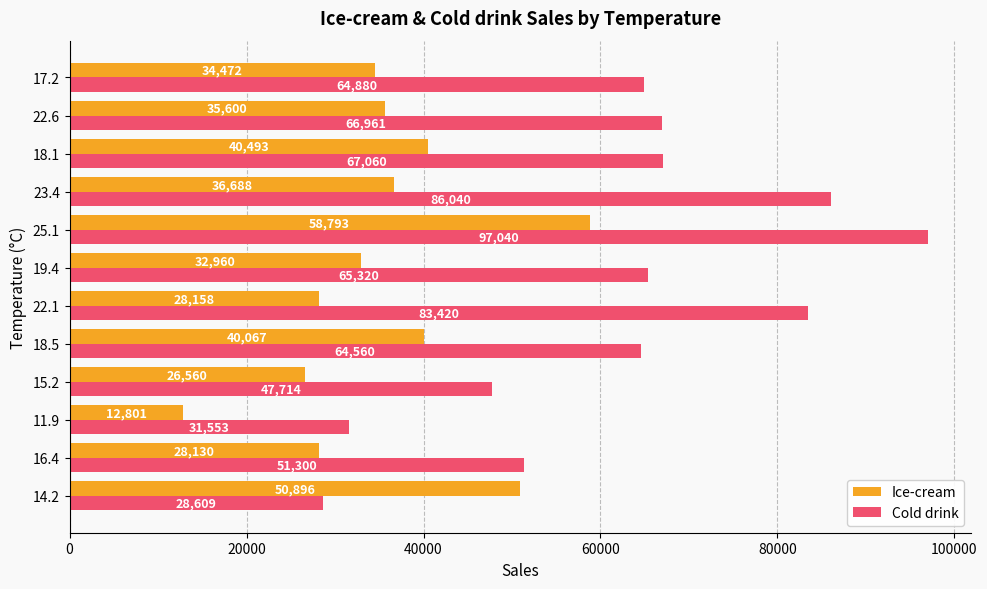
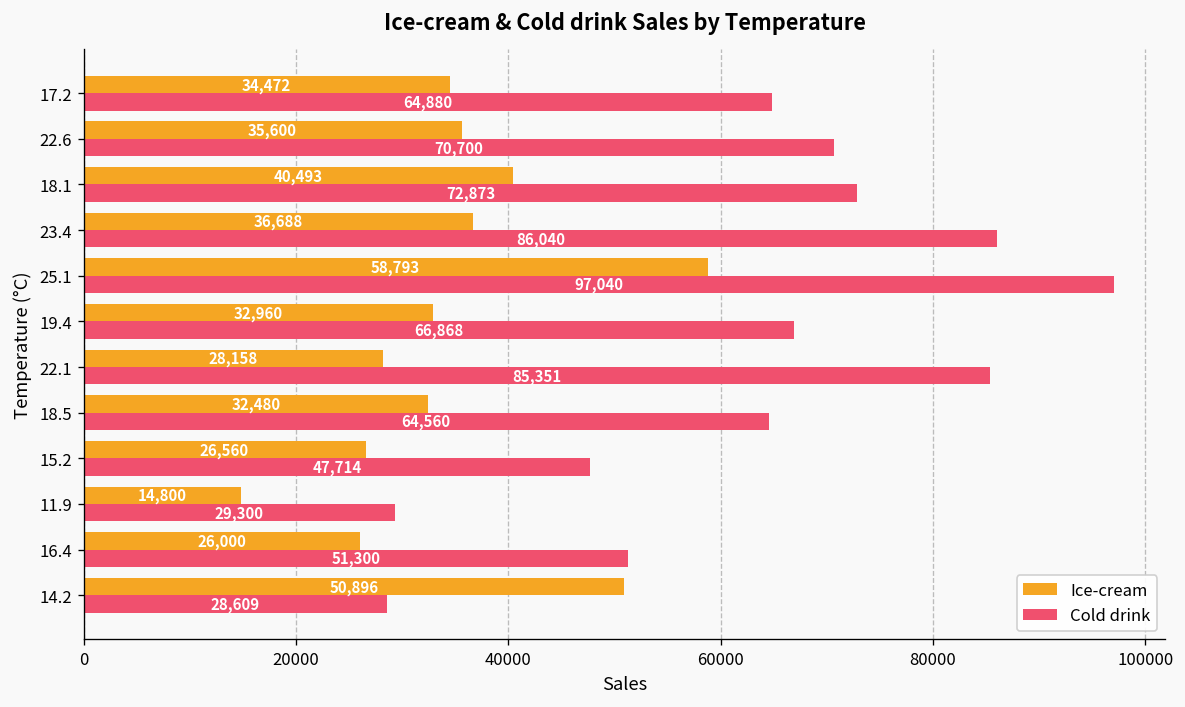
  {
    "Ice-cream": {
      "17.2": "34,472",
      "22.6": "35,600",
      "18.1": "40,493",
      "23.4": "36,688",
      "25.1": "58,793",
      "19.4": "32,960",
      "22.1": "28,158",
-     "18.5": "40,067",
+     "18.5": "32,480",
      "15.2": "26,560",
-     "11.9": "12,801",
-     "16.4": "28,130",
+     "11.9": "14,800",
+     "16.4": "26,000",
      "14.2": "50,896"
    },
    "Cold drink": {
      "17.2": "64,880",
-     "22.6": "66,961",
-     "18.1": "67,060",
+     "22.6": "70,700",
+     "18.1": "72,873",
      "23.4": "86,040",
      "25.1": "97,040",
-     "19.4": "65,320",
-     "22.1": "83,420",
+     "19.4": "66,868",
+     "22.1": "85,351",
      "18.5": "64,560",
      "15.2": "47,714",
-     "11.9": "31,553",
+     "11.9": "29,300",
      "16.4": "51,300",
      "14.2": "28,609"
    }
  }
